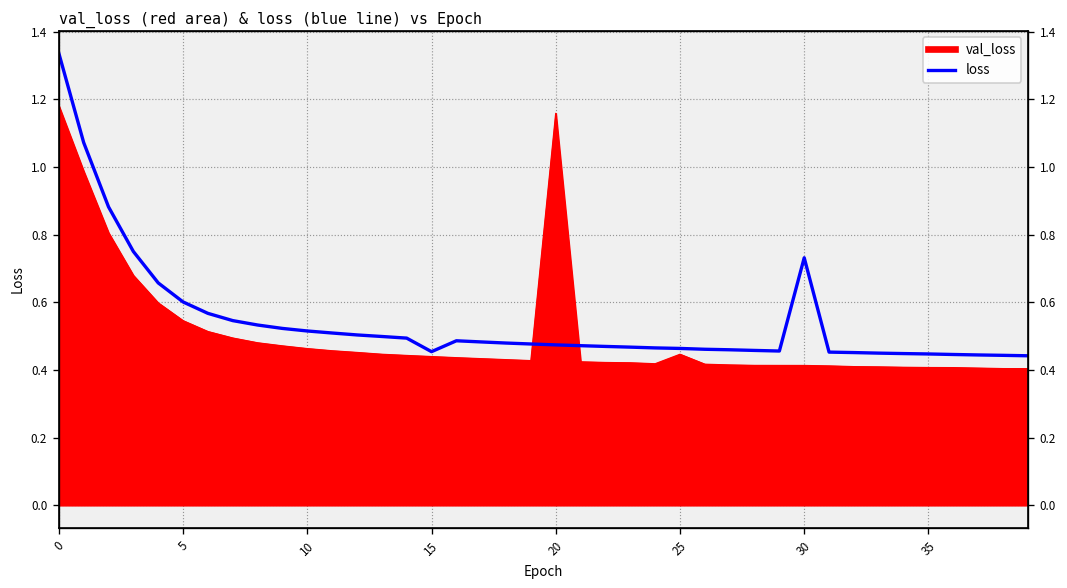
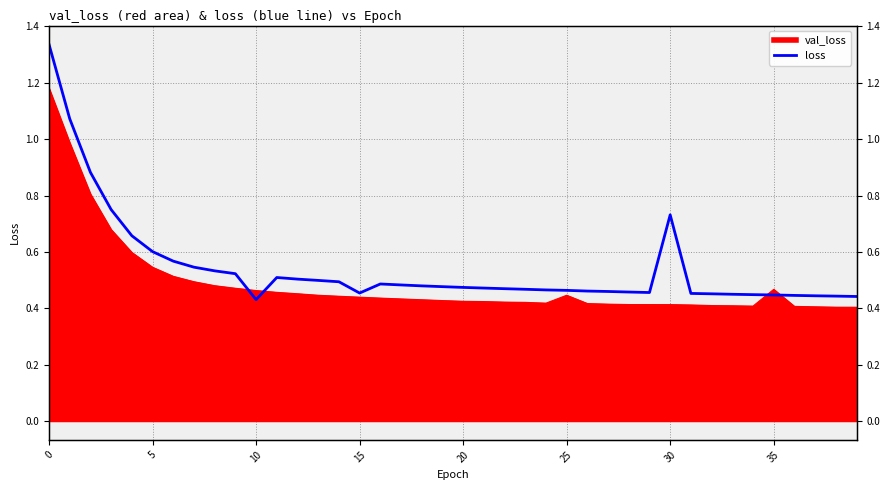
  {
    "val_loss": {
      "0": 1.18,
      "5": 0.55,
      "10": 0.46,
      "15": 0.44,
-     "20": 1.16,
+     "20": 0.42,
      "25": 0.45,
      "30": 0.41,
-     "35": 0.41
+     "35": 0.47
    },
    "loss": {
      "0": 1.34,
      "5": 0.60,
-     "10": 0.52,
+     "10": 0.43,
      "15": 0.45,
      "20": 0.47,
      "25": 0.46,
      "30": 0.73,
      "35": 0.45
    }
  }
